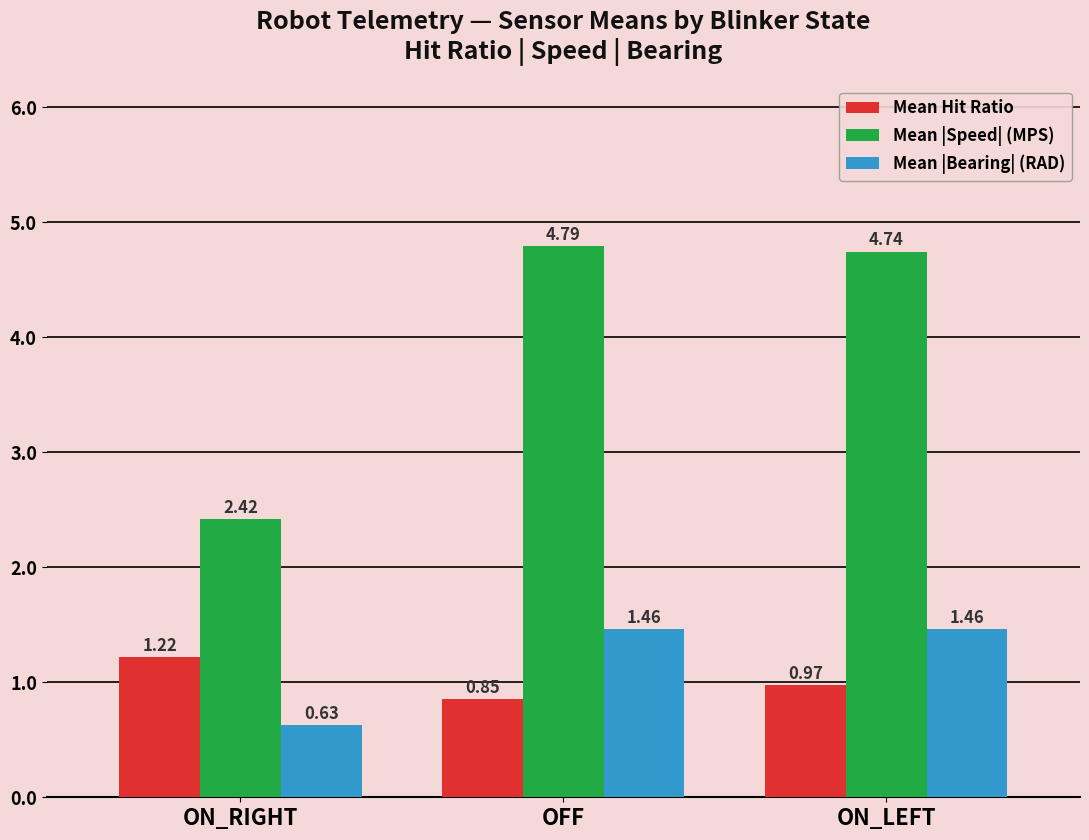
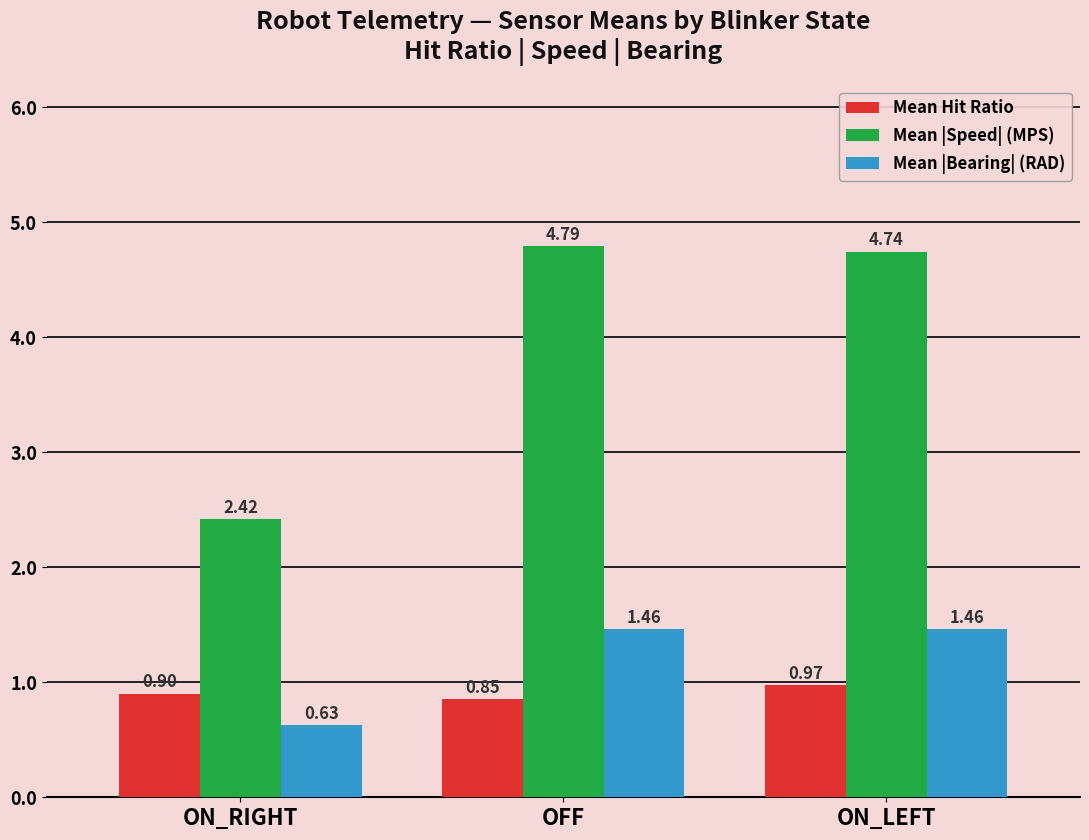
  {
    "Mean Hit Ratio": {
-     "ON_RIGHT": 1.22,
+     "ON_RIGHT": 0.90,
      "OFF": 0.85,
      "ON_LEFT": 0.97
    },
    "Mean |Speed| (MPS)": {
      "ON_RIGHT": 2.42,
      "OFF": 4.79,
      "ON_LEFT": 4.74
    },
    "Mean |Bearing| (RAD)": {
      "ON_RIGHT": 0.63,
      "OFF": 1.46,
      "ON_LEFT": 1.46
    }
  }
